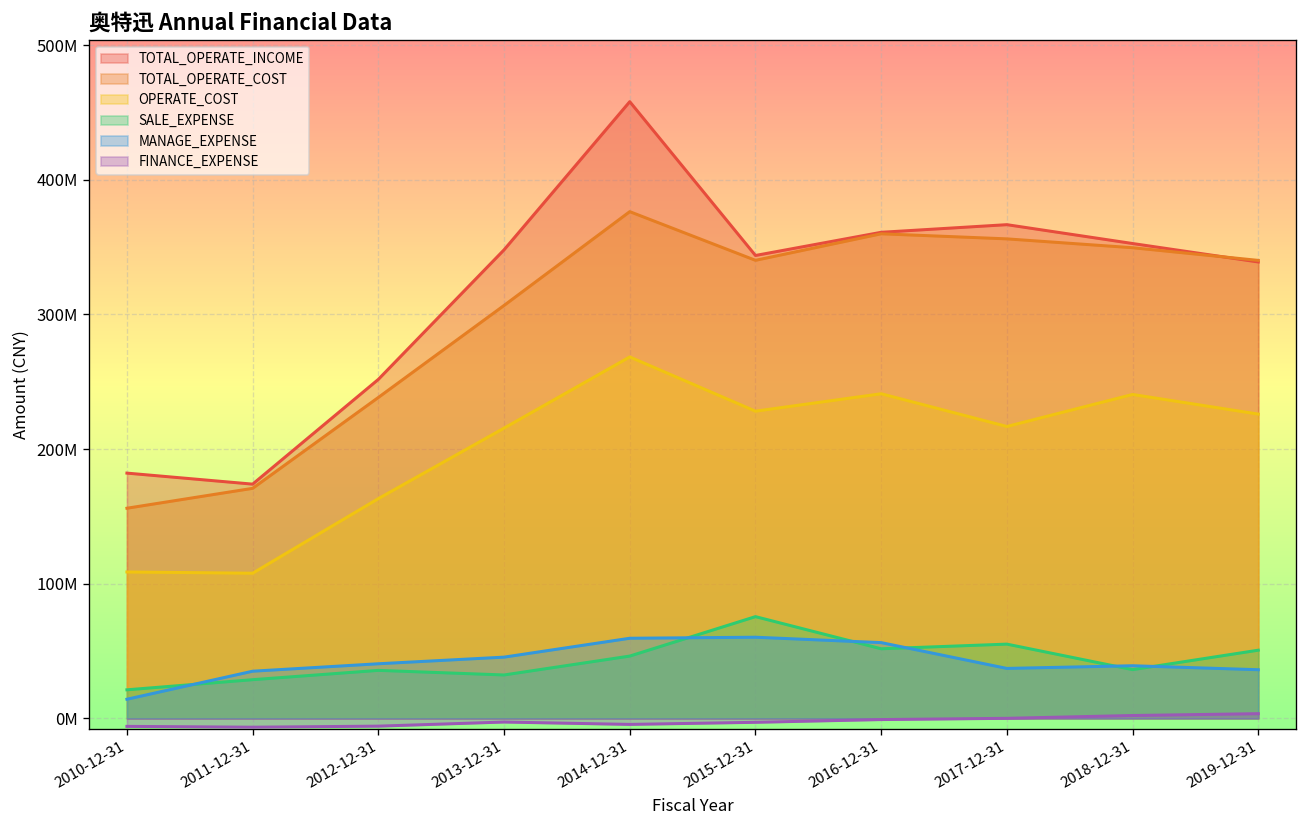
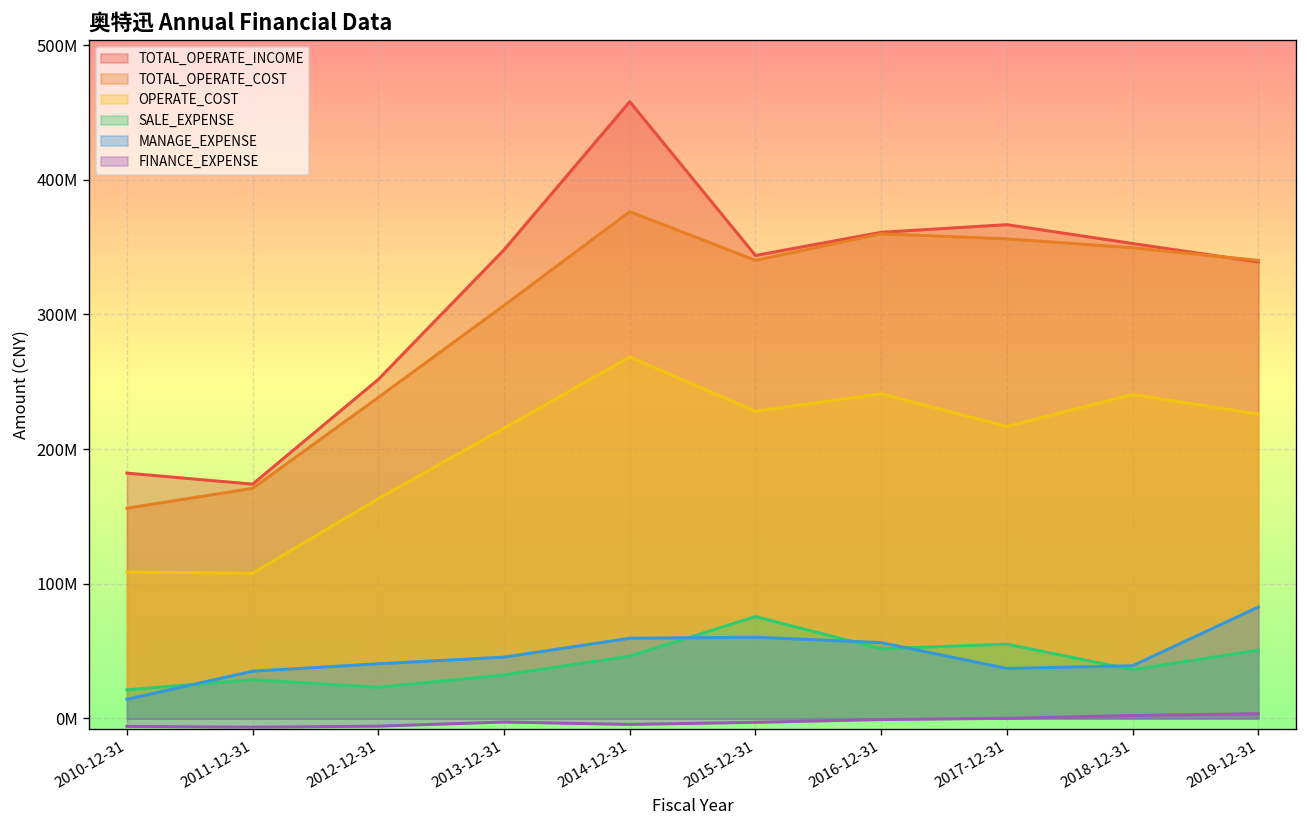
  {
    "SALE_EXPENSE": {
      "2010-12-31": 21000000,
      "2011-12-31": 29000000,
-     "2012-12-31": 36000000,
+     "2012-12-31": 23000000,
      "2013-12-31": 32000000,
      "2014-12-31": 46000000,
      "2015-12-31": 76000000,
      "2016-12-31": 52000000,
      "2017-12-31": 55000000,
      "2018-12-31": 36000000,
      "2019-12-31": 51000000
    },
    "MANAGE_EXPENSE": {
      "2010-12-31": 14000000,
      "2011-12-31": 35000000,
      "2012-12-31": 41000000,
      "2013-12-31": 46000000,
      "2014-12-31": 60000000,
      "2015-12-31": 60000000,
      "2016-12-31": 56000000,
      "2017-12-31": 37000000,
      "2018-12-31": 39000000,
-     "2019-12-31": 36000000
+     "2019-12-31": 83000000
    }
  }
